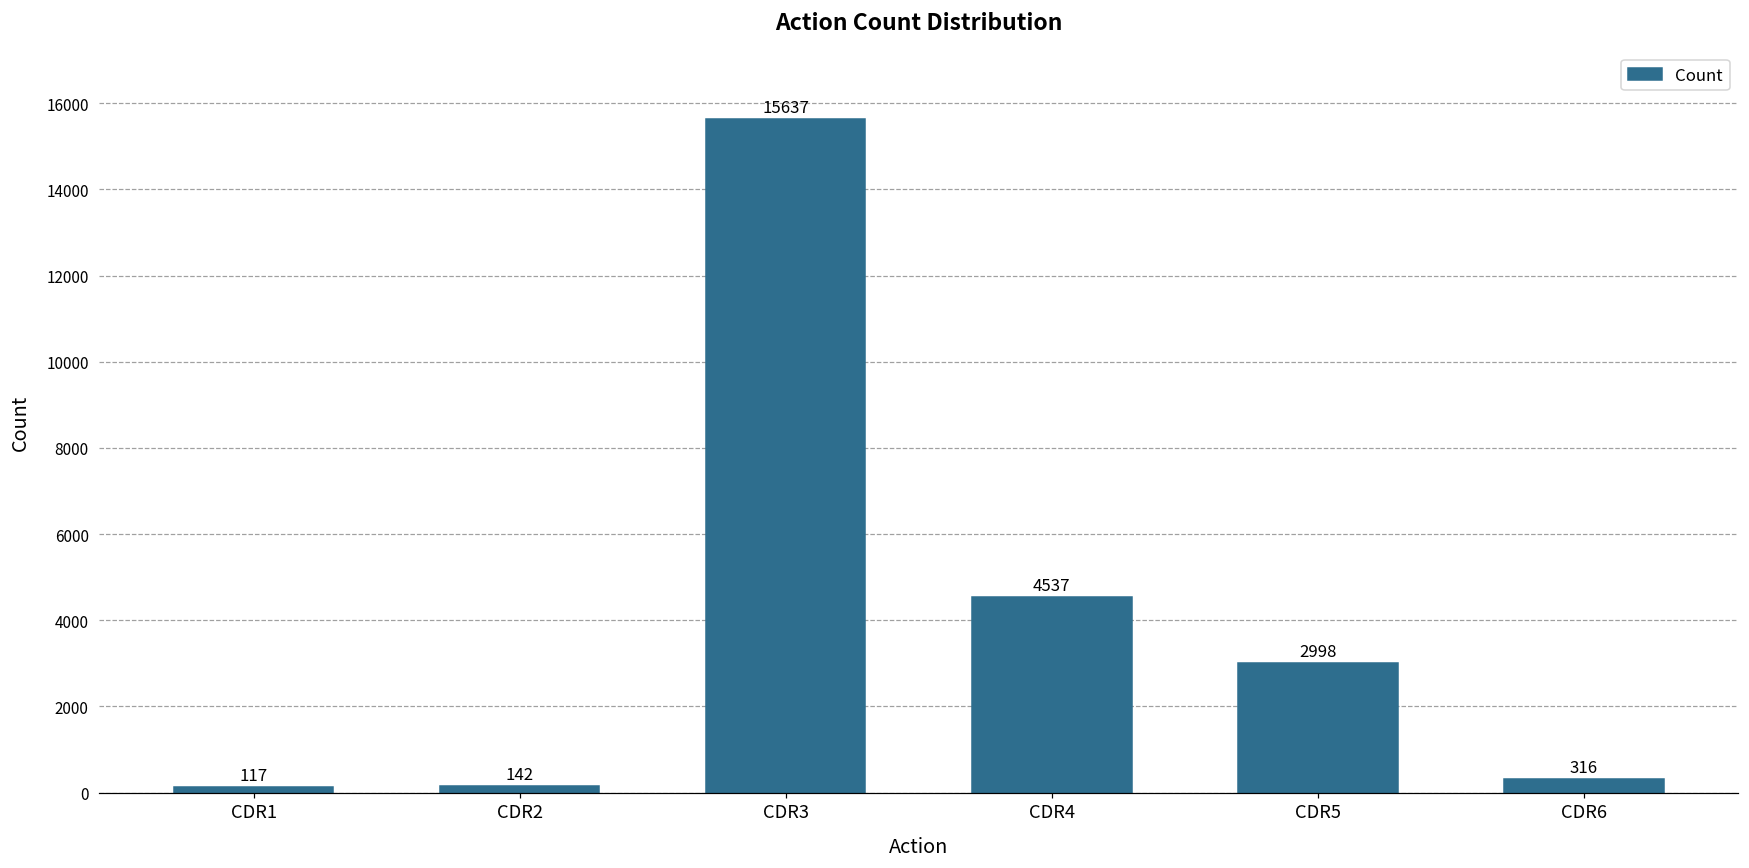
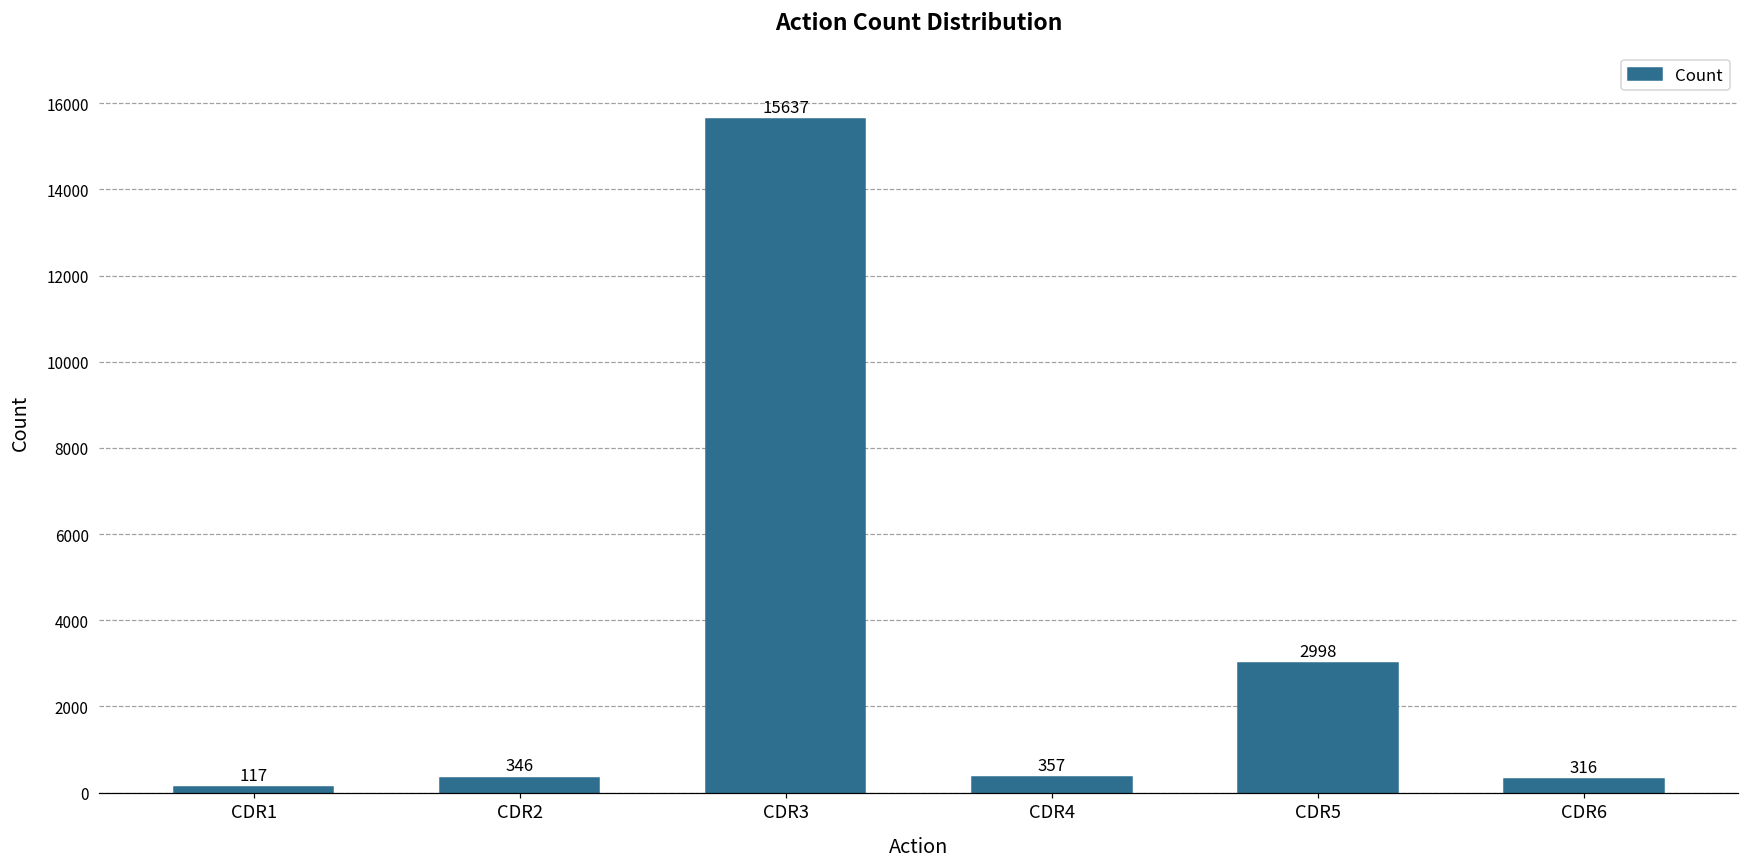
  {
    "CDR1": 117,
-   "CDR2": 142,
+   "CDR2": 346,
    "CDR3": 15637,
-   "CDR4": 4537,
+   "CDR4": 357,
    "CDR5": 2998,
    "CDR6": 316
  }
